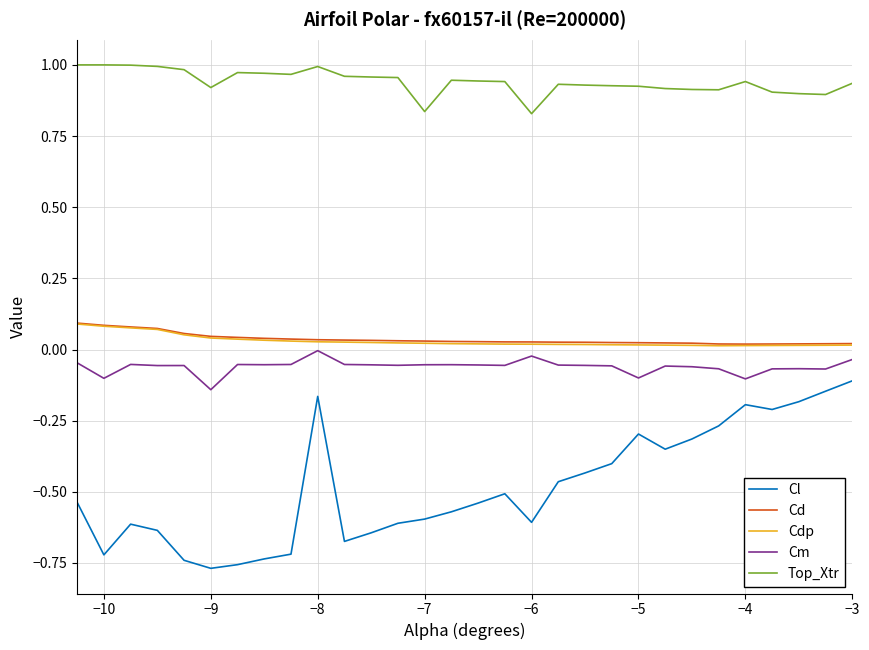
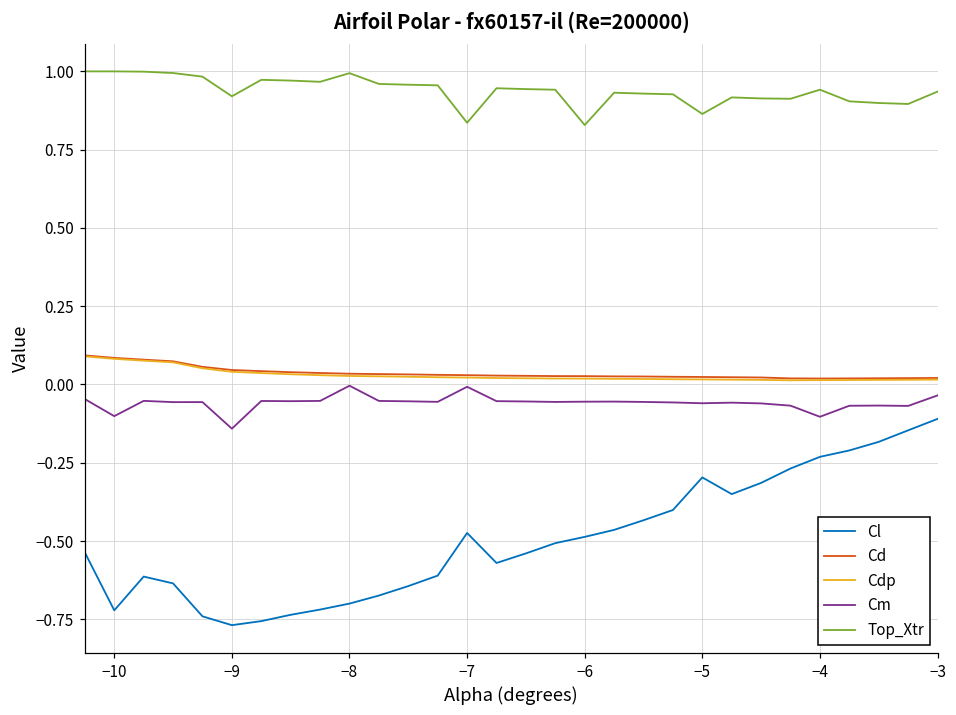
  {
    "Cl": {
      "−10": -0.72,
      "−9": -0.77,
-     "−8": -0.16,
-     "−7": -0.60,
-     "−6": -0.61,
+     "−8": -0.70,
+     "−7": -0.47,
+     "−6": -0.49,
      "−5": -0.30,
-     "−4": -0.19,
+     "−4": -0.23,
      "−3": -0.11
    },
    "Cm": {
      "−10": -0.10,
      "−9": -0.14,
      "−8": 0.00,
-     "−7": -0.05,
-     "−6": -0.02,
-     "−5": -0.10,
+     "−7": -0.01,
+     "−6": -0.06,
+     "−5": -0.06,
      "−4": -0.10,
      "−3": -0.04
    },
    "Top_Xtr": {
      "−10": 1.00,
      "−9": 0.92,
      "−8": 0.99,
      "−7": 0.84,
      "−6": 0.83,
-     "−5": 0.93,
+     "−5": 0.86,
      "−4": 0.94,
      "−3": 0.94
    }
  }
